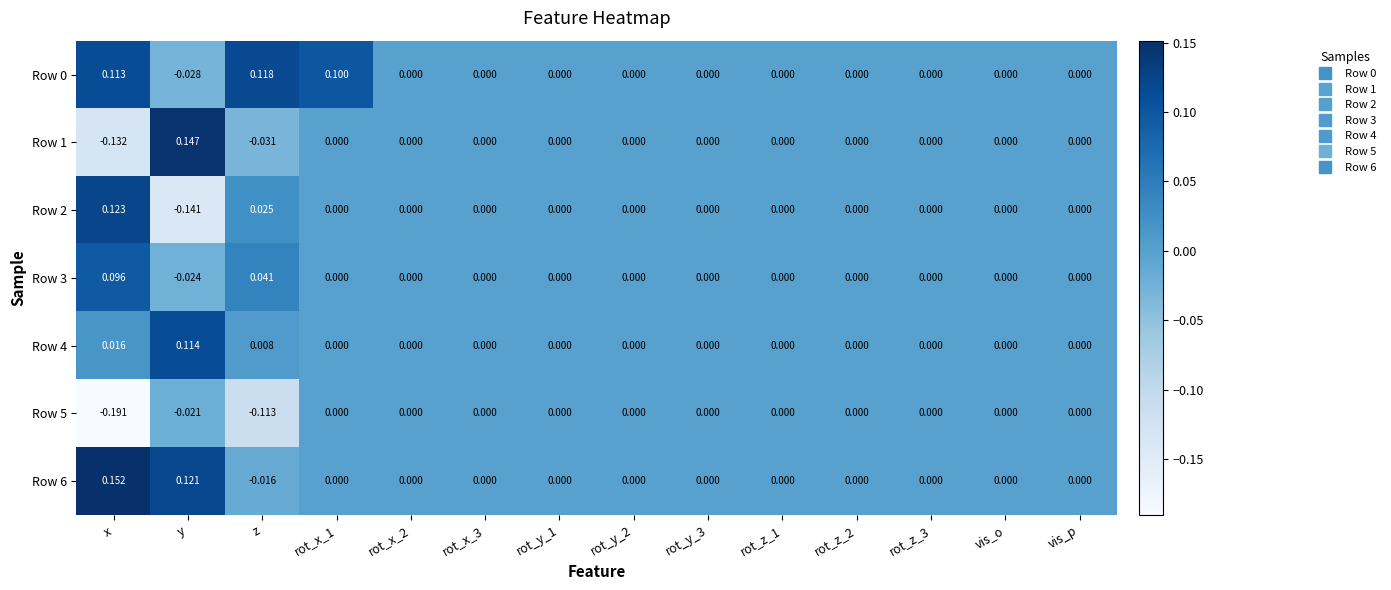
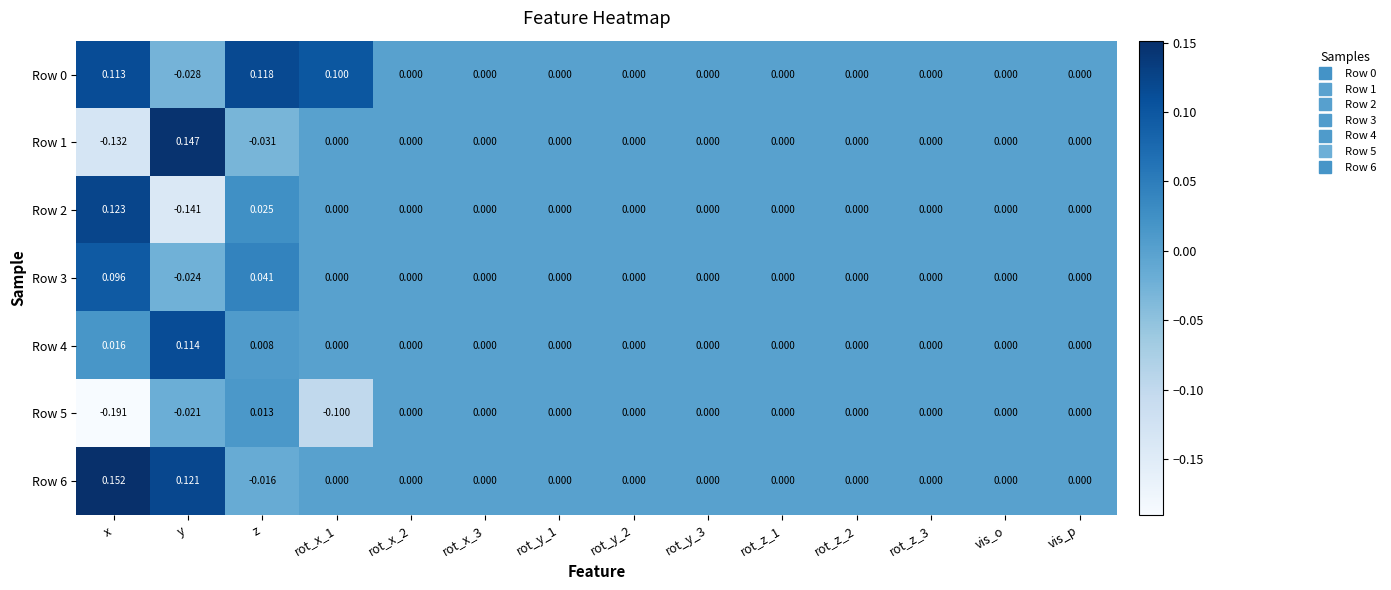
  {
    "Row 0": {
      "x": 0.113,
      "y": -0.028,
      "z": 0.118,
      "rot_x_1": 0.100,
      "rot_x_2": 0.000,
      "rot_x_3": 0.000,
      "rot_y_1": 0.000,
      "rot_y_2": 0.000,
      "rot_y_3": 0.000,
      "rot_z_1": 0.000,
      "rot_z_2": 0.000,
      "rot_z_3": 0.000,
      "vis_o": 0.000,
      "vis_p": 0.000
    },
    "Row 1": {
      "x": -0.132,
      "y": 0.147,
      "z": -0.031,
      "rot_x_1": 0.000,
      "rot_x_2": 0.000,
      "rot_x_3": 0.000,
      "rot_y_1": 0.000,
      "rot_y_2": 0.000,
      "rot_y_3": 0.000,
      "rot_z_1": 0.000,
      "rot_z_2": 0.000,
      "rot_z_3": 0.000,
      "vis_o": 0.000,
      "vis_p": 0.000
    },
    "Row 2": {
      "x": 0.123,
      "y": -0.141,
      "z": 0.025,
      "rot_x_1": 0.000,
      "rot_x_2": 0.000,
      "rot_x_3": 0.000,
      "rot_y_1": 0.000,
      "rot_y_2": 0.000,
      "rot_y_3": 0.000,
      "rot_z_1": 0.000,
      "rot_z_2": 0.000,
      "rot_z_3": 0.000,
      "vis_o": 0.000,
      "vis_p": 0.000
    },
    "Row 3": {
      "x": 0.096,
      "y": -0.024,
      "z": 0.041,
      "rot_x_1": 0.000,
      "rot_x_2": 0.000,
      "rot_x_3": 0.000,
      "rot_y_1": 0.000,
      "rot_y_2": 0.000,
      "rot_y_3": 0.000,
      "rot_z_1": 0.000,
      "rot_z_2": 0.000,
      "rot_z_3": 0.000,
      "vis_o": 0.000,
      "vis_p": 0.000
    },
    "Row 4": {
      "x": 0.016,
      "y": 0.114,
      "z": 0.008,
      "rot_x_1": 0.000,
      "rot_x_2": 0.000,
      "rot_x_3": 0.000,
      "rot_y_1": 0.000,
      "rot_y_2": 0.000,
      "rot_y_3": 0.000,
      "rot_z_1": 0.000,
      "rot_z_2": 0.000,
      "rot_z_3": 0.000,
      "vis_o": 0.000,
      "vis_p": 0.000
    },
    "Row 5": {
      "x": -0.191,
      "y": -0.021,
-     "z": -0.113,
-     "rot_x_1": 0.000,
+     "z": 0.013,
+     "rot_x_1": -0.100,
      "rot_x_2": 0.000,
      "rot_x_3": 0.000,
      "rot_y_1": 0.000,
      "rot_y_2": 0.000,
      "rot_y_3": 0.000,
      "rot_z_1": 0.000,
      "rot_z_2": 0.000,
      "rot_z_3": 0.000,
      "vis_o": 0.000,
      "vis_p": 0.000
    },
    "Row 6": {
      "x": 0.152,
      "y": 0.121,
      "z": -0.016,
      "rot_x_1": 0.000,
      "rot_x_2": 0.000,
      "rot_x_3": 0.000,
      "rot_y_1": 0.000,
      "rot_y_2": 0.000,
      "rot_y_3": 0.000,
      "rot_z_1": 0.000,
      "rot_z_2": 0.000,
      "rot_z_3": 0.000,
      "vis_o": 0.000,
      "vis_p": 0.000
    }
  }
